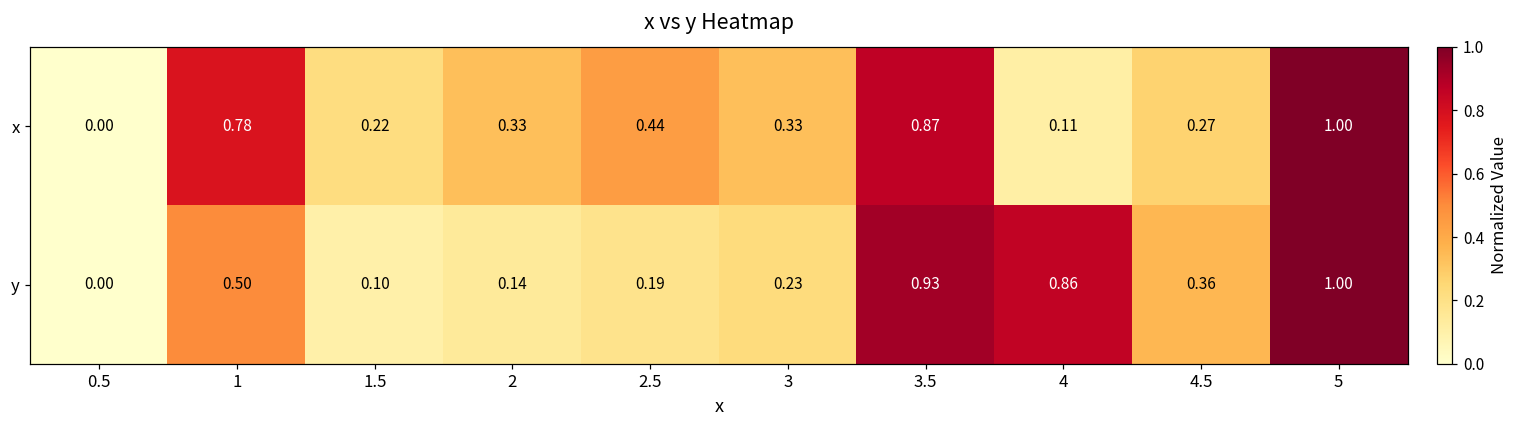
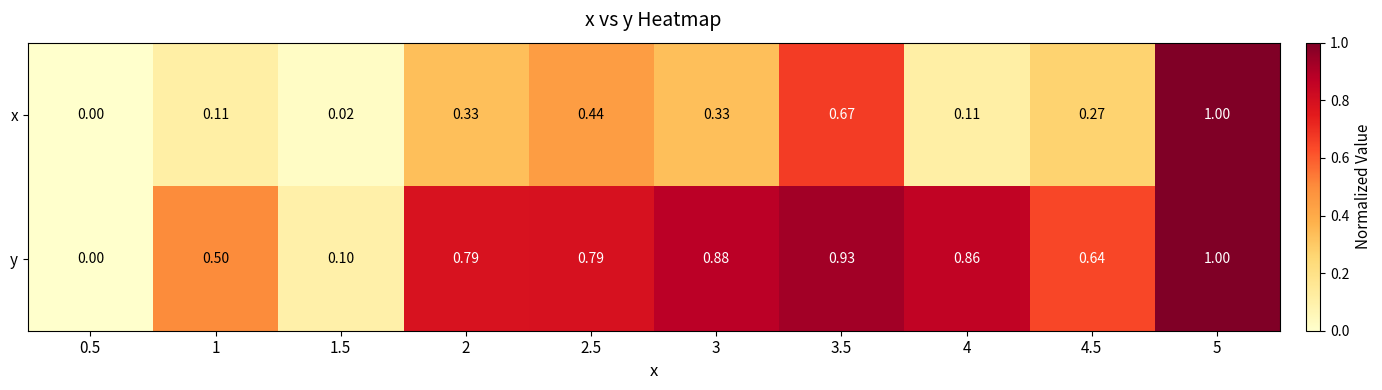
  {
    "x": {
      "0.5": 0.00,
-     "1": 0.78,
-     "1.5": 0.22,
+     "1": 0.11,
+     "1.5": 0.02,
      "2": 0.33,
      "2.5": 0.44,
      "3": 0.33,
-     "3.5": 0.87,
+     "3.5": 0.67,
      "4": 0.11,
      "4.5": 0.27,
      "5": 1.00
    },
    "y": {
      "0.5": 0.00,
      "1": 0.50,
      "1.5": 0.10,
-     "2": 0.14,
-     "2.5": 0.19,
-     "3": 0.23,
+     "2": 0.79,
+     "2.5": 0.79,
+     "3": 0.88,
      "3.5": 0.93,
      "4": 0.86,
-     "4.5": 0.36,
+     "4.5": 0.64,
      "5": 1.00
    }
  }
